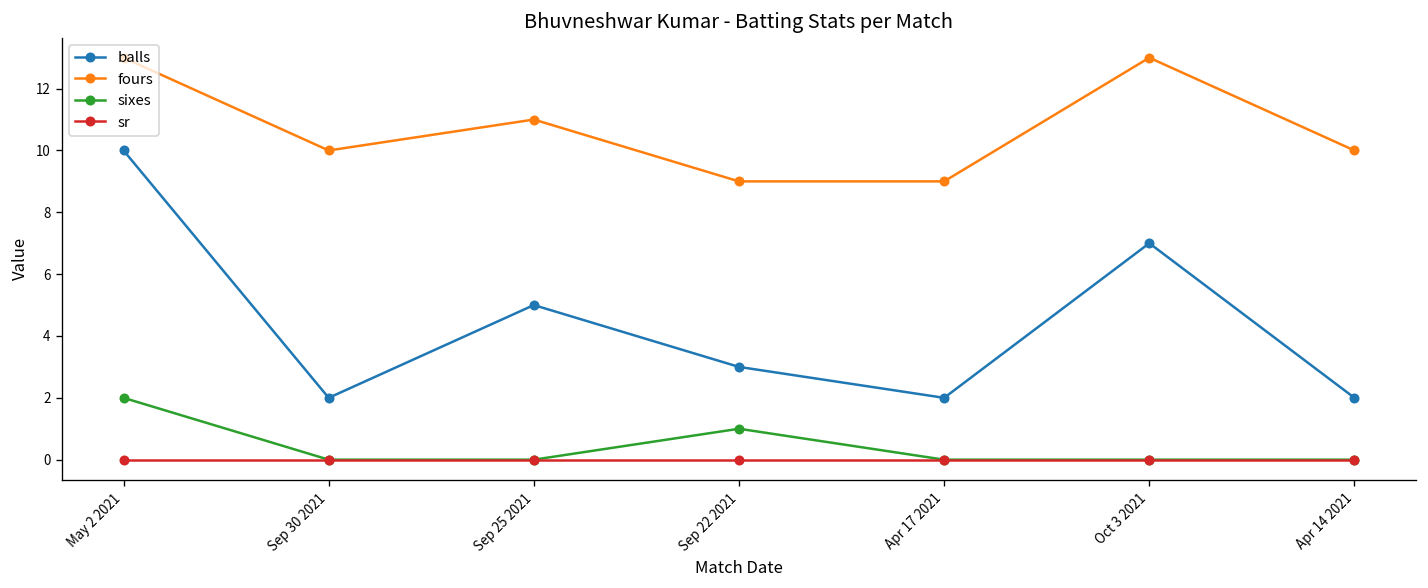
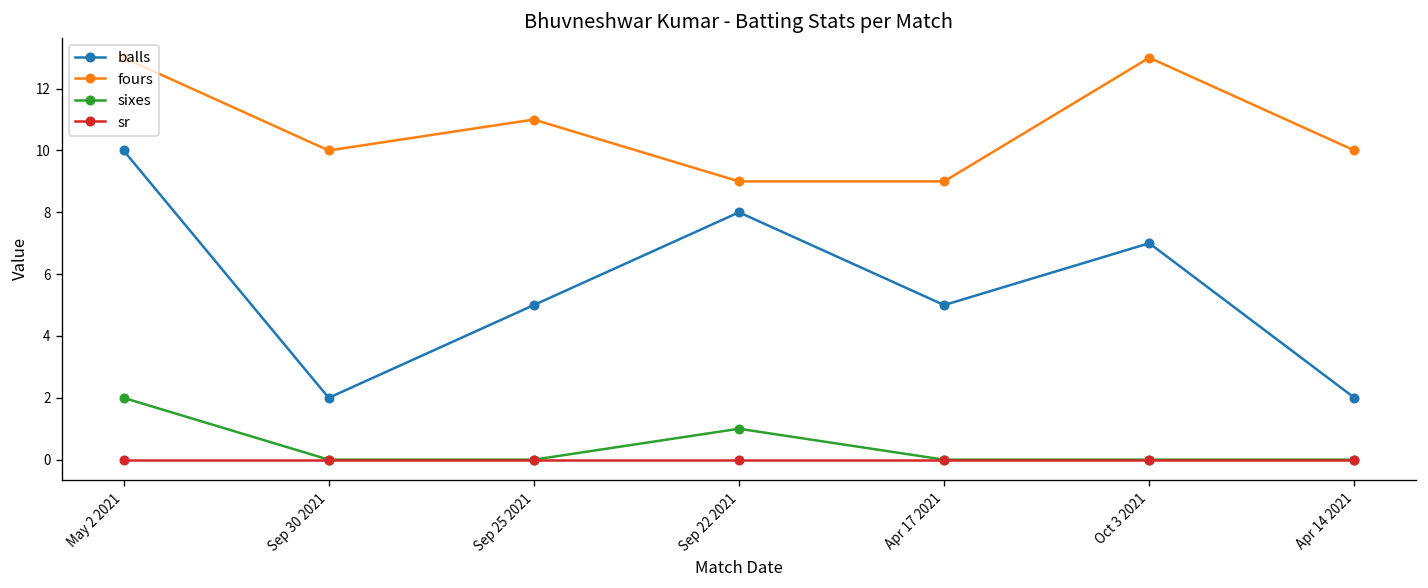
  {
    "balls": {
      "May 2 2021": 10,
      "Sep 30 2021": 2,
      "Sep 25 2021": 5,
-     "Sep 22 2021": 3,
-     "Apr 17 2021": 2,
+     "Sep 22 2021": 8,
+     "Apr 17 2021": 5,
      "Oct 3 2021": 7,
      "Apr 14 2021": 2
    },
    "fours": {
      "Sep 30 2021": 10,
      "Sep 25 2021": 11,
      "Sep 22 2021": 9,
      "Apr 17 2021": 9,
      "Oct 3 2021": 13,
      "Apr 14 2021": 10
    },
    "sixes": {
      "May 2 2021": 2,
      "Sep 22 2021": 1
    },
    "sr": {
      "May 2 2021": 0,
      "Sep 22 2021": 0
    }
  }
